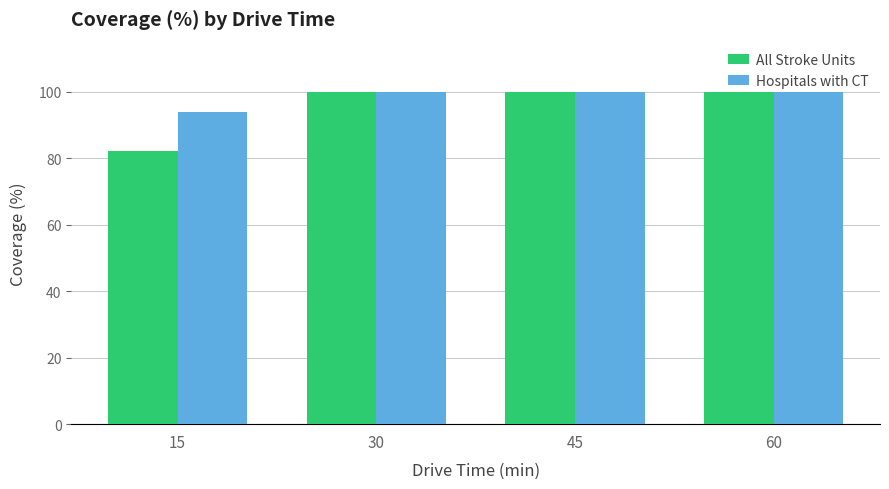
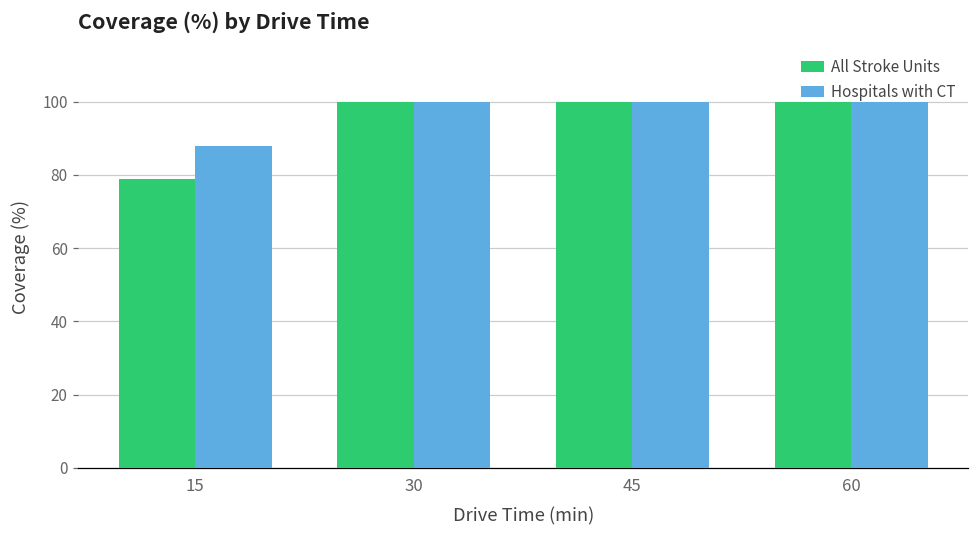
  {
    "All Stroke Units": {
-     "15": 82,
+     "15": 79,
      "30": 100,
      "45": 100,
      "60": 100
    },
    "Hospitals with CT": {
-     "15": 94,
+     "15": 88,
      "30": 100,
      "45": 100,
      "60": 100
    }
  }
